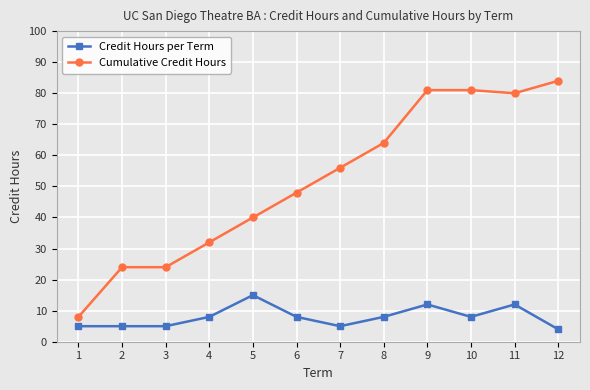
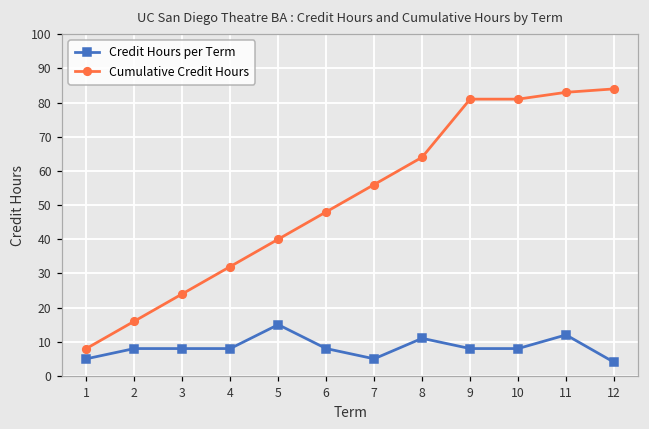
  {
    "Credit Hours per Term": {
      "1": 5,
-     "2": 5,
-     "3": 5,
+     "2": 8,
+     "3": 8,
      "4": 8,
      "5": 15,
      "6": 8,
      "7": 5,
-     "8": 8,
-     "9": 12,
+     "8": 11,
+     "9": 8,
      "10": 8,
      "11": 12,
      "12": 4
    },
    "Cumulative Credit Hours": {
      "1": 8,
-     "2": 24,
+     "2": 16,
      "3": 24,
      "4": 32,
      "5": 40,
      "6": 48,
      "7": 56,
      "8": 64,
      "9": 81,
      "10": 81,
-     "11": 80,
+     "11": 83,
      "12": 84
    }
  }
